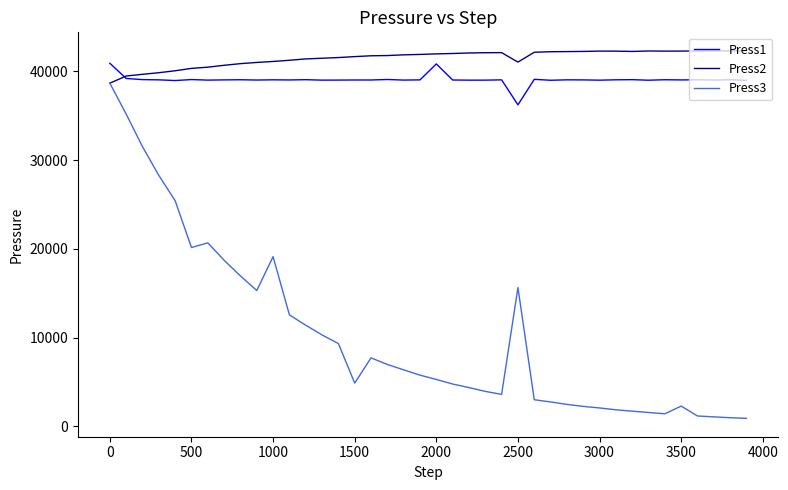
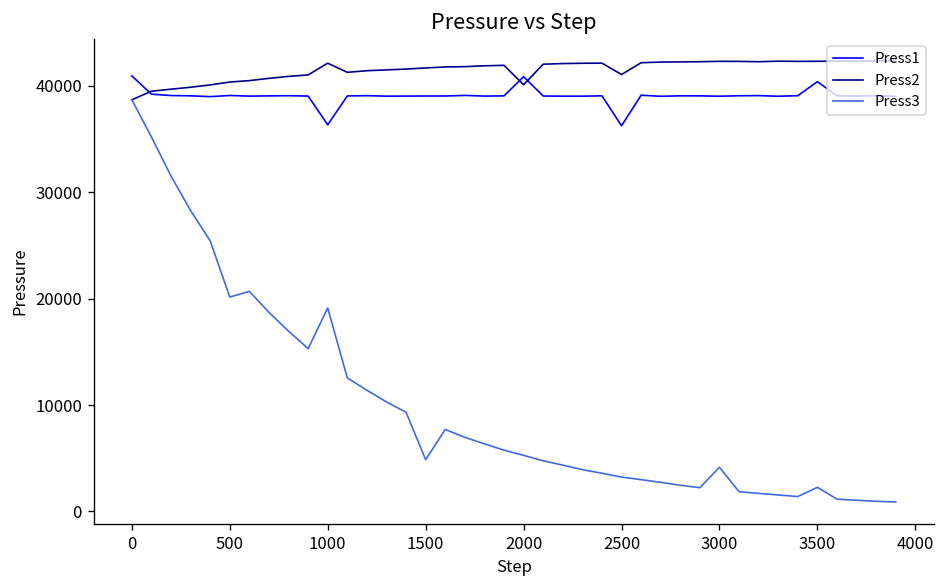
  {
    "Press1": {
      "0": 41000,
      "500": 39000,
-     "1000": 39000,
+     "1000": 36000,
      "1500": 39000,
      "2000": 41000,
      "2500": 36000,
      "3000": 39000,
-     "3500": 39000
+     "3500": 40000
    },
    "Press2": {
      "500": 40000,
-     "1000": 41000,
+     "1000": 42000,
      "1500": 42000,
-     "2000": 42000,
+     "2000": 40000,
      "2500": 41000,
      "3000": 42000,
      "3500": 42000
    },
    "Press3": {
      "500": 20000,
      "1000": 19000,
      "1500": 5000,
      "2000": 5000,
-     "2500": 16000,
-     "3000": 2000,
+     "2500": 3000,
+     "3000": 4000,
      "3500": 2000
    }
  }
